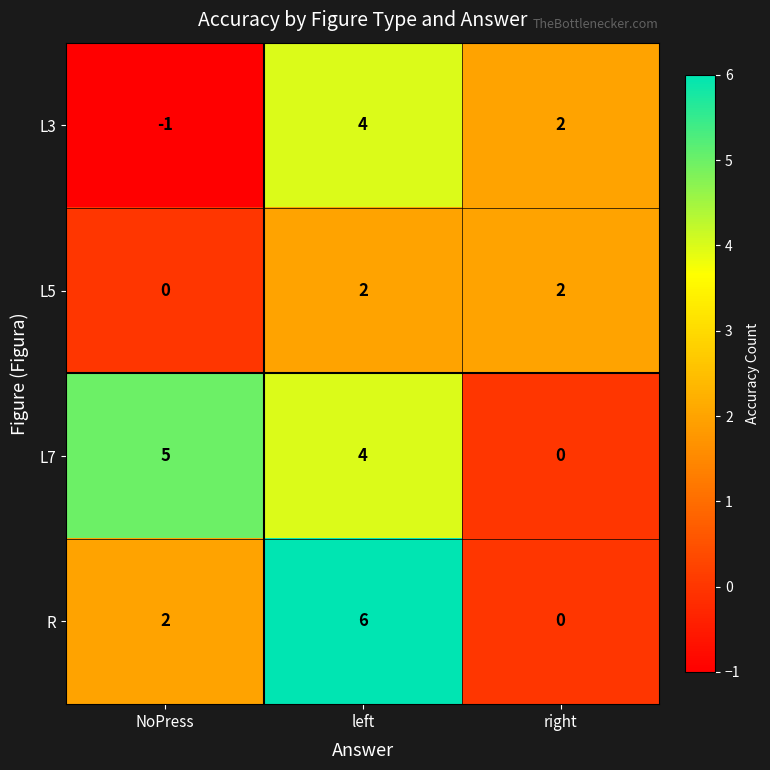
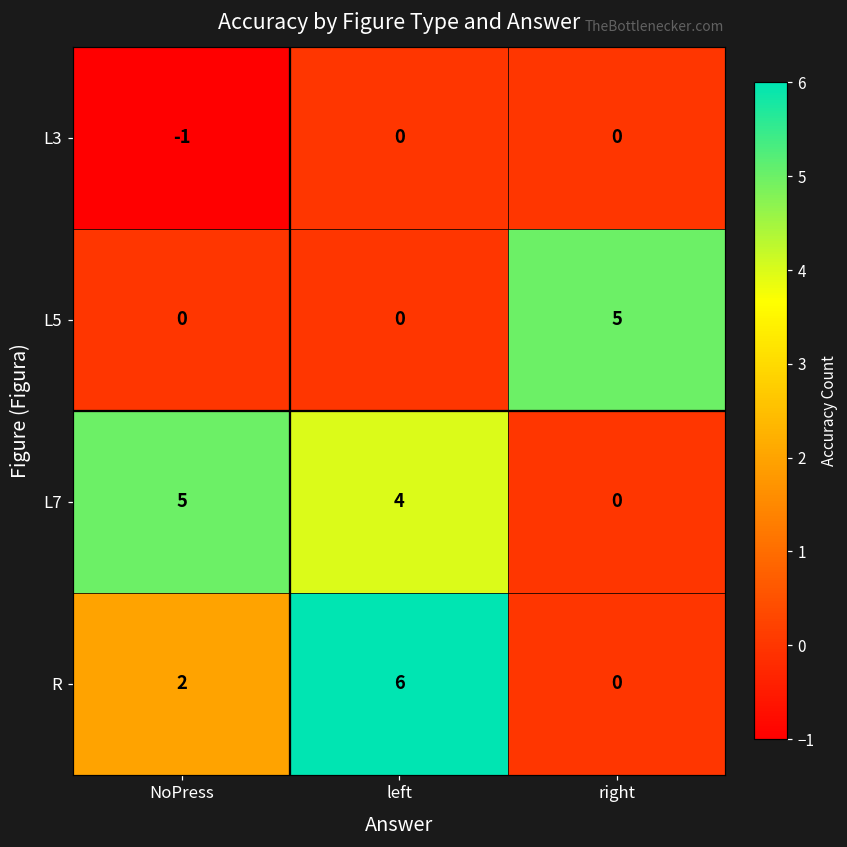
  {
    "L3": {
      "NoPress": -1,
-     "left": 4,
-     "right": 2
+     "left": 0,
+     "right": 0
    },
    "L5": {
      "NoPress": 0,
-     "left": 2,
-     "right": 2
+     "left": 0,
+     "right": 5
    },
    "L7": {
      "NoPress": 5,
      "left": 4,
      "right": 0
    },
    "R": {
      "NoPress": 2,
      "left": 6,
      "right": 0
    }
  }
